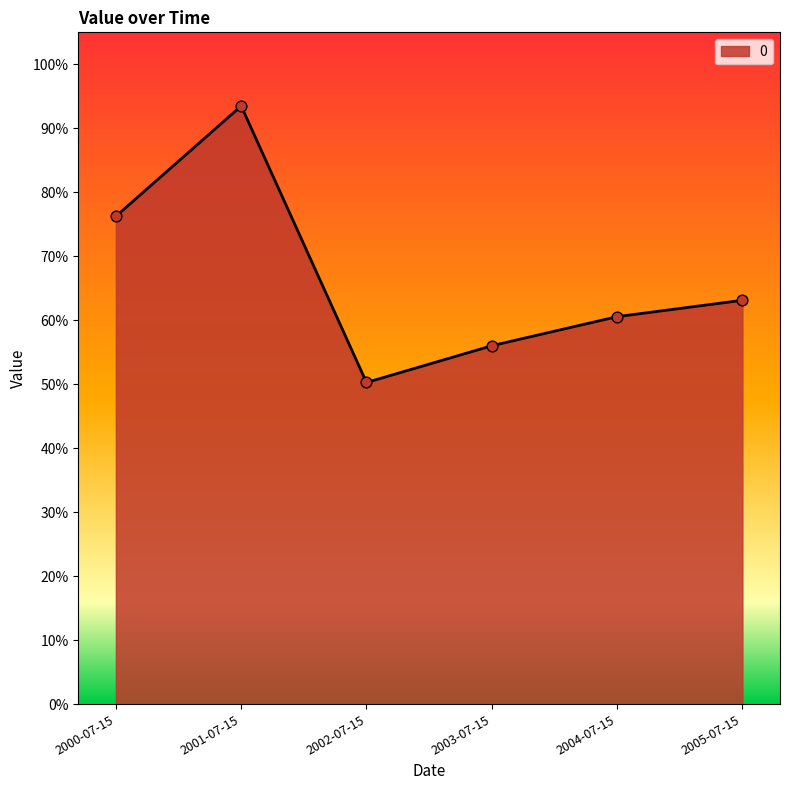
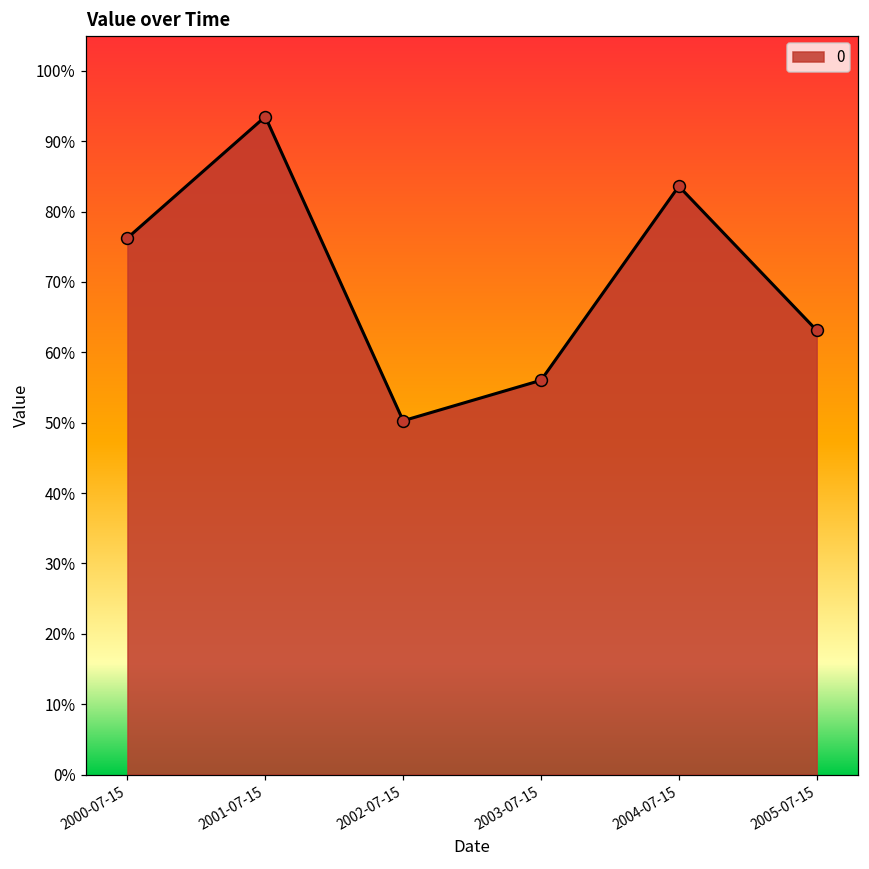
  {
    "2000-07-15": "76%",
    "2001-07-15": "93%",
    "2002-07-15": "50%",
    "2003-07-15": "56%",
-   "2004-07-15": "61%",
+   "2004-07-15": "84%",
    "2005-07-15": "63%"
  }
